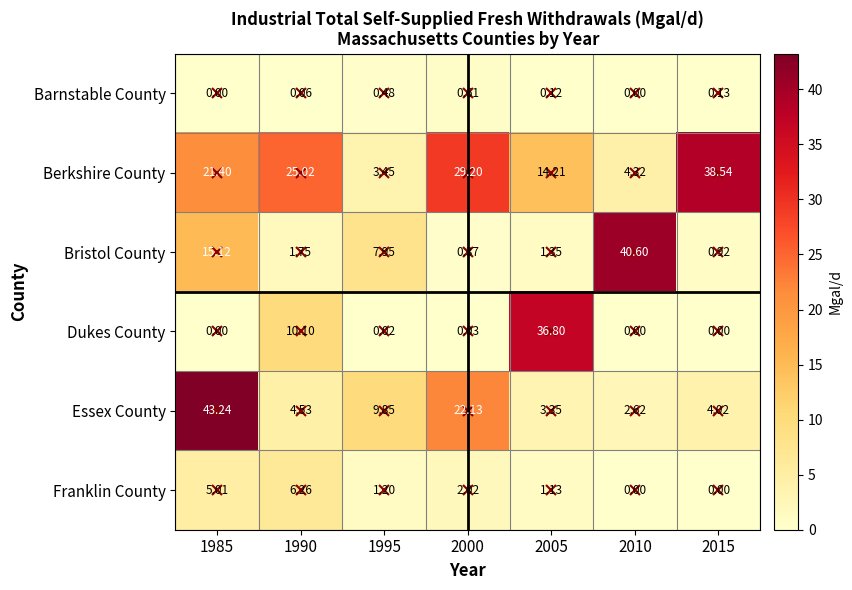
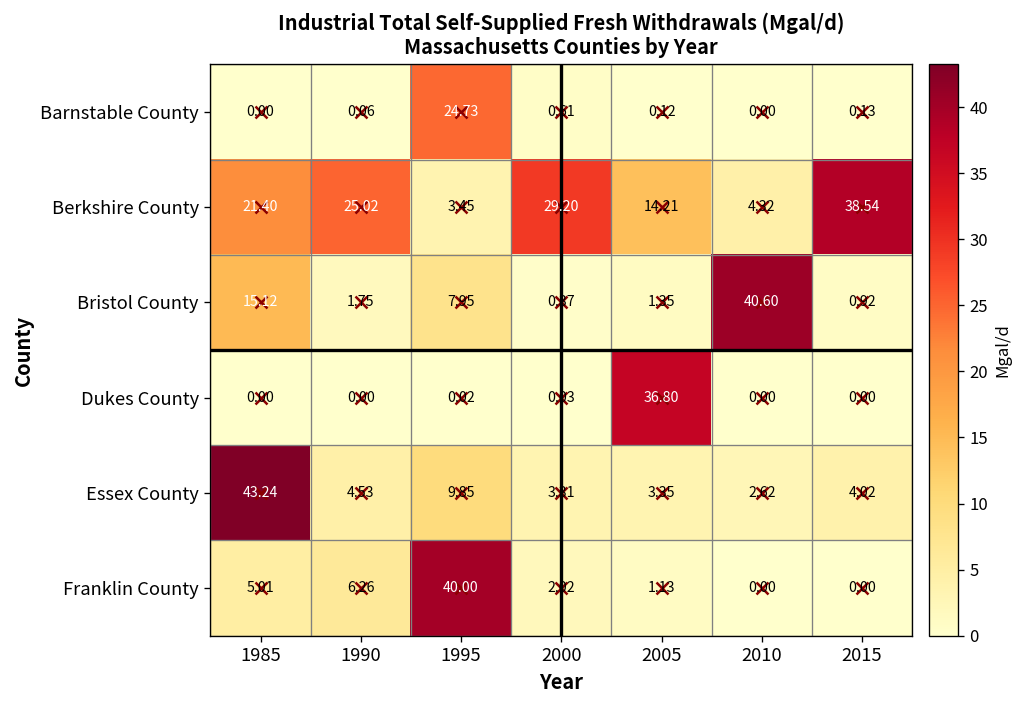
  {
    "Barnstable County": {
-     "1995": 0.48
+     "1995": 24.73
    },
    "Dukes County": {
-     "1990": 10.10
+     "1990": 0.00
    },
    "Essex County": {
-     "2000": 22.13
+     "2000": 3.31
    },
    "Franklin County": {
-     "1995": 1.20
+     "1995": 40.00
    }
  }
